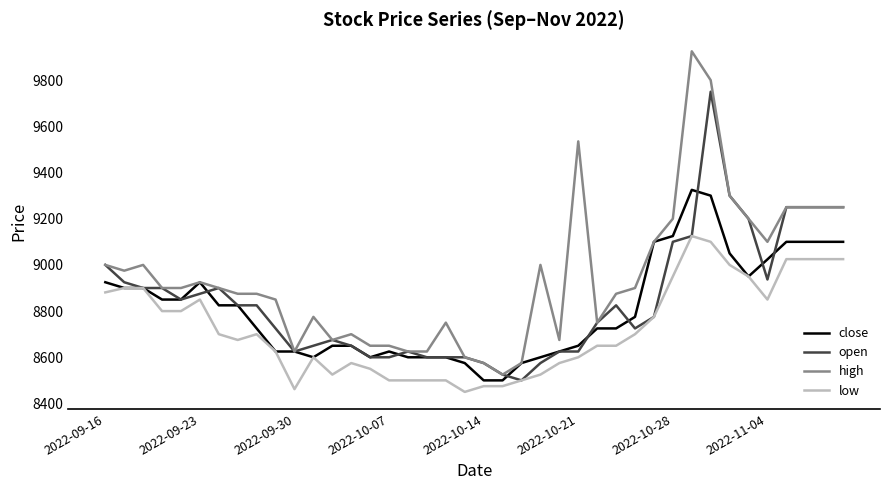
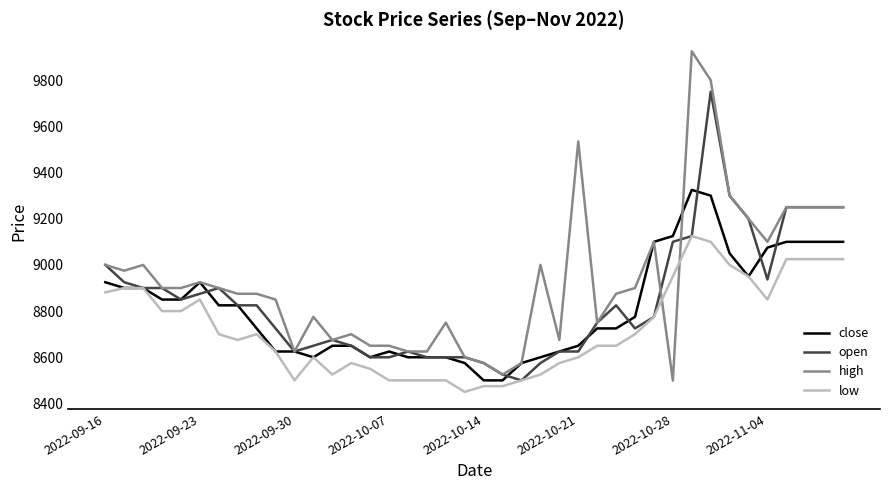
  {
    "close": {
      "2022-09-16": 8930,
      "2022-10-07": 8630,
      "2022-10-14": 8500,
      "2022-10-21": 8650,
      "2022-10-28": 9130,
-     "2022-11-04": 9020
+     "2022-11-04": 9080
    },
    "open": {
      "2022-09-23": 8880,
      "2022-10-07": 8600,
      "2022-10-21": 8630,
      "2022-10-28": 9100,
      "2022-11-04": 8940
    },
    "high": {
      "2022-10-07": 8650,
      "2022-10-21": 9540,
-     "2022-10-28": 9200,
+     "2022-10-28": 8500,
      "2022-11-04": 9100
    },
    "low": {
      "2022-09-16": 8880,
      "2022-09-23": 8850,
-     "2022-09-30": 8460,
+     "2022-09-30": 8500,
      "2022-10-07": 8500,
      "2022-10-14": 8480,
      "2022-10-21": 8600,
      "2022-10-28": 8950,
      "2022-11-04": 8850
    }
  }
